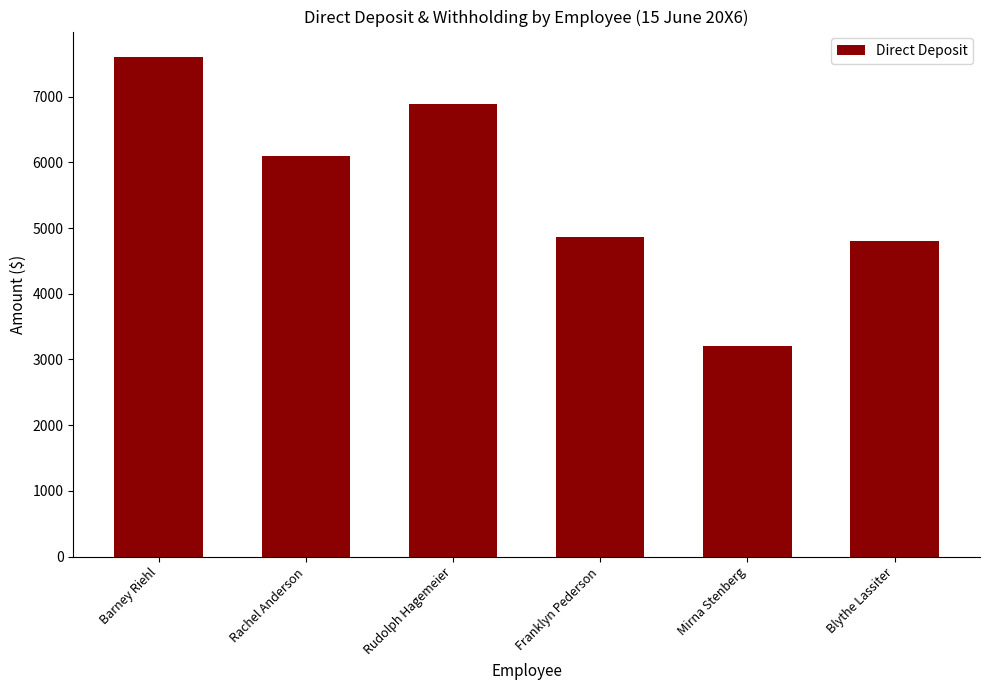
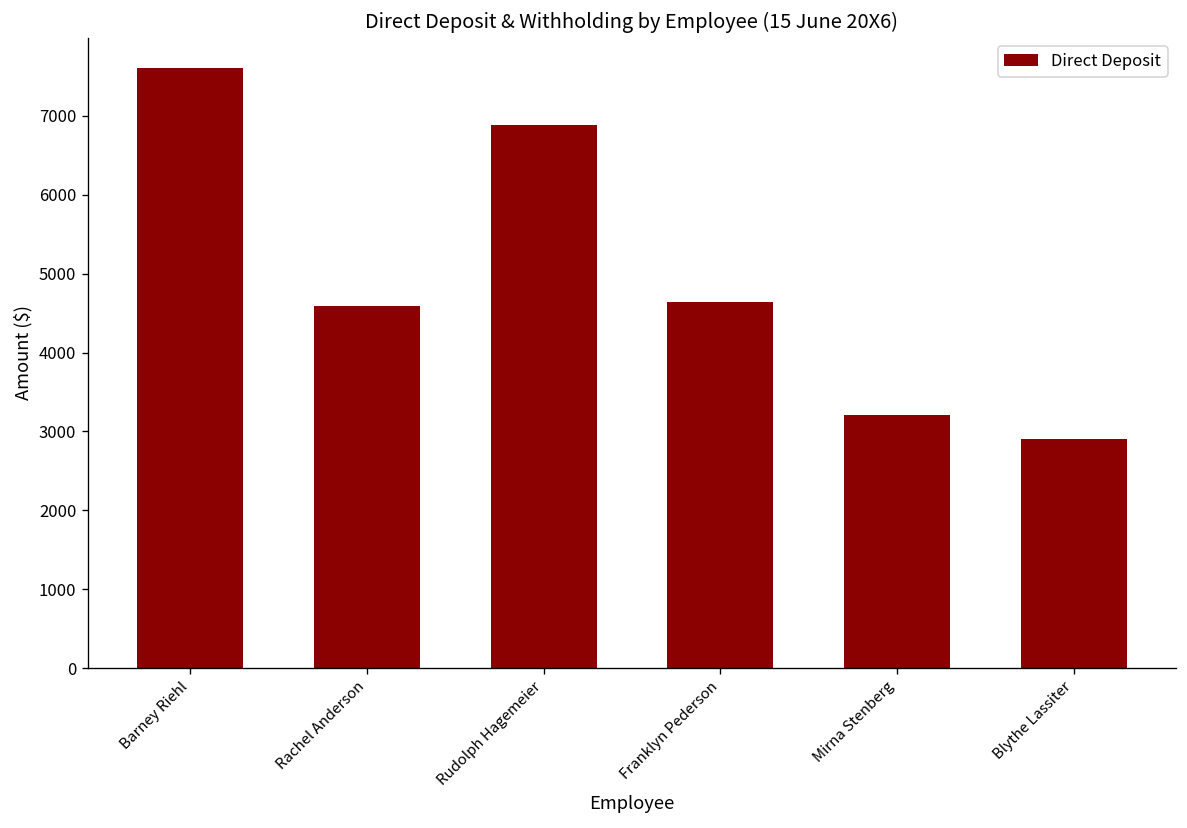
  {
    "Barney Riehl": 7600,
-   "Rachel Anderson": 6100,
+   "Rachel Anderson": 4600,
    "Rudolph Hagemeier": 6900,
-   "Franklyn Pederson": 4900,
+   "Franklyn Pederson": 4600,
    "Mirna Stenberg": 3200,
-   "Blythe Lassiter": 4800
+   "Blythe Lassiter": 2900
  }
